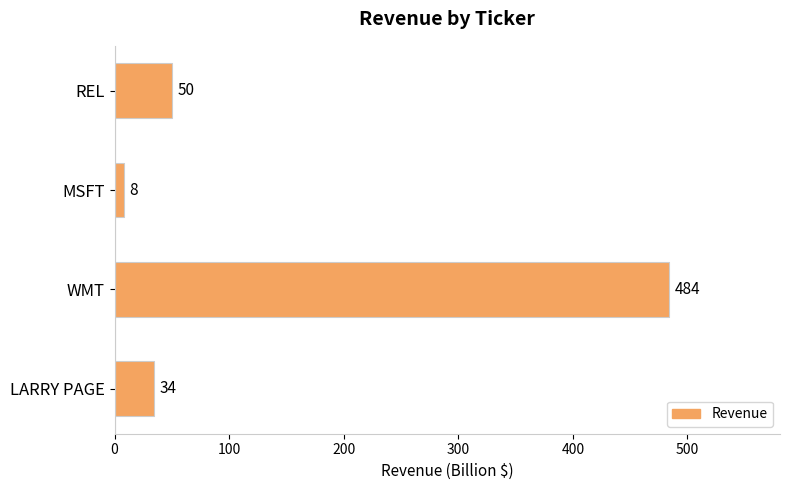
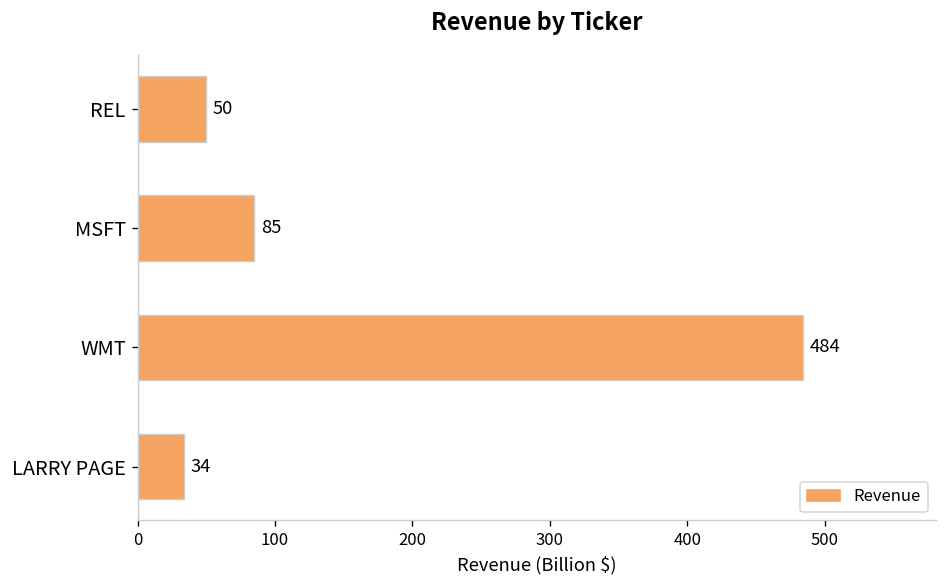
  {
    "REL": 50,
-   "MSFT": 8,
+   "MSFT": 85,
    "WMT": 484,
    "LARRY PAGE": 34
  }
